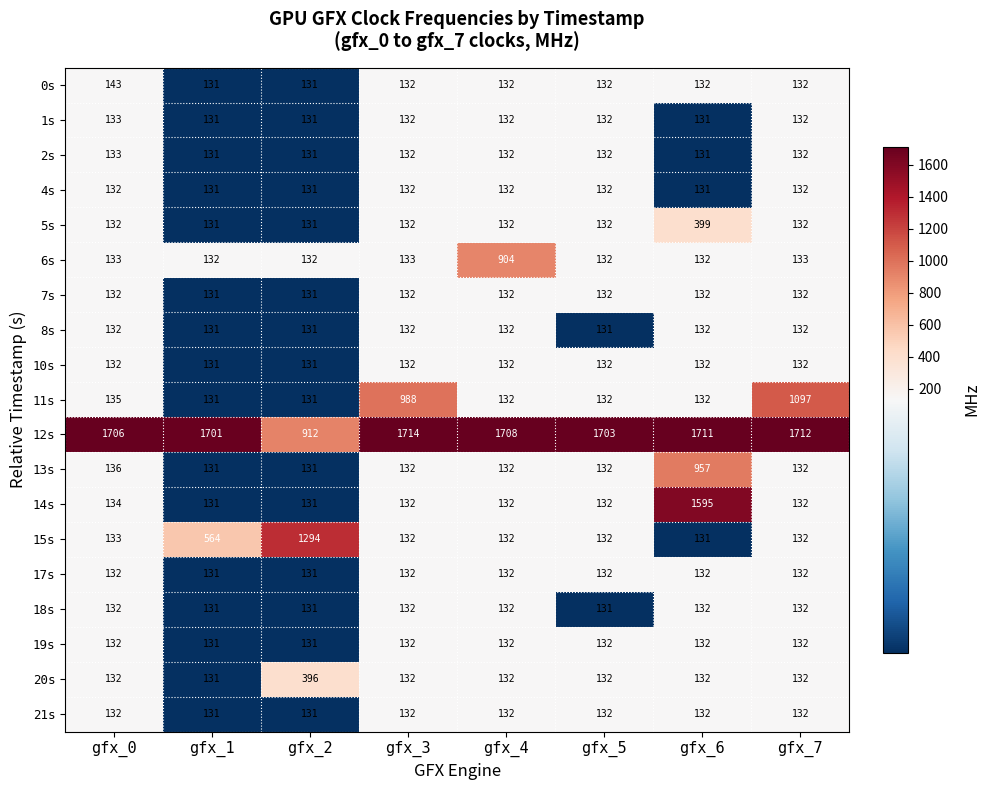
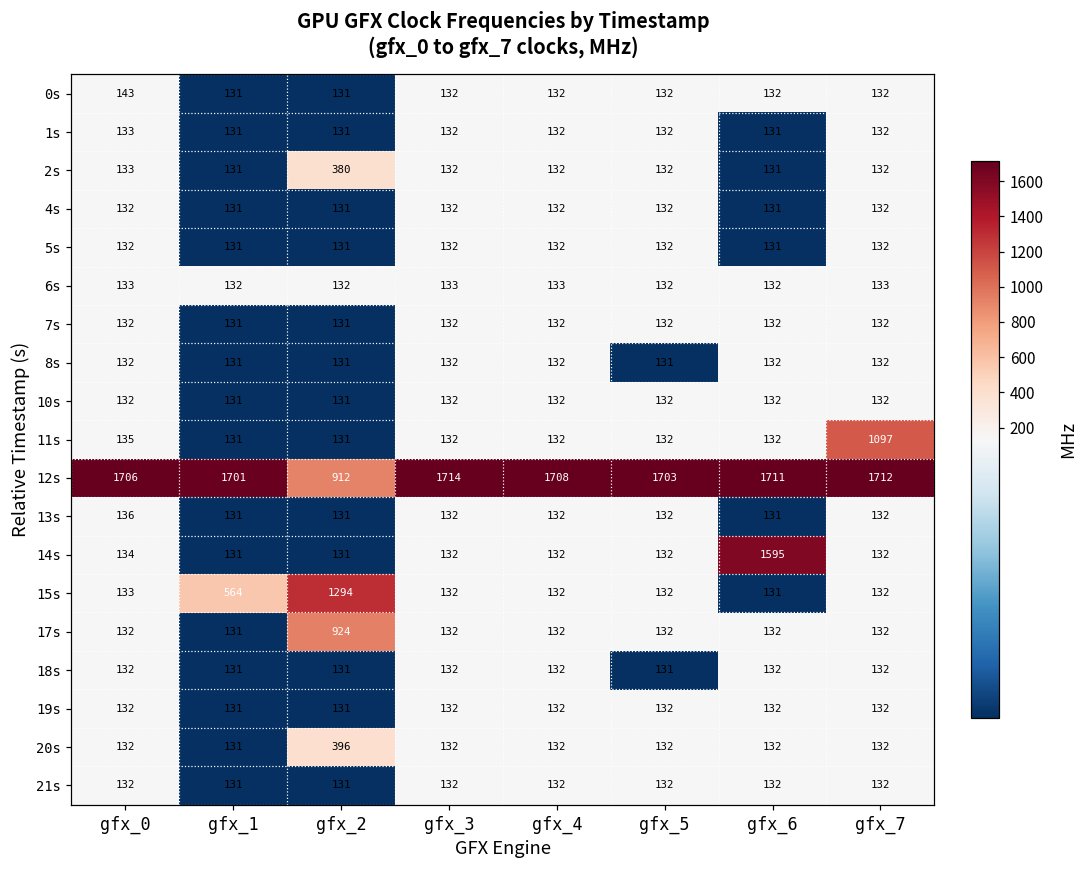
  {
    "0s": {
      "gfx_0": 143,
      "gfx_1": 131,
      "gfx_2": 131,
      "gfx_3": 132,
      "gfx_4": 132,
      "gfx_5": 132,
      "gfx_6": 132,
      "gfx_7": 132
    },
    "1s": {
      "gfx_0": 133,
      "gfx_1": 131,
      "gfx_2": 131,
      "gfx_3": 132,
      "gfx_4": 132,
      "gfx_5": 132,
      "gfx_6": 131,
      "gfx_7": 132
    },
    "2s": {
      "gfx_0": 133,
      "gfx_1": 131,
-     "gfx_2": 131,
+     "gfx_2": 380,
      "gfx_3": 132,
      "gfx_4": 132,
      "gfx_5": 132,
      "gfx_6": 131,
      "gfx_7": 132
    },
    "4s": {
      "gfx_0": 132,
      "gfx_1": 131,
      "gfx_2": 131,
      "gfx_3": 132,
      "gfx_4": 132,
      "gfx_5": 132,
      "gfx_6": 131,
      "gfx_7": 132
    },
    "5s": {
      "gfx_0": 132,
      "gfx_1": 131,
      "gfx_2": 131,
      "gfx_3": 132,
      "gfx_4": 132,
      "gfx_5": 132,
-     "gfx_6": 399,
+     "gfx_6": 131,
      "gfx_7": 132
    },
    "6s": {
      "gfx_0": 133,
      "gfx_1": 132,
      "gfx_2": 132,
      "gfx_3": 133,
-     "gfx_4": 904,
+     "gfx_4": 133,
      "gfx_5": 132,
      "gfx_6": 132,
      "gfx_7": 133
    },
    "7s": {
      "gfx_0": 132,
      "gfx_1": 131,
      "gfx_2": 131,
      "gfx_3": 132,
      "gfx_4": 132,
      "gfx_5": 132,
      "gfx_6": 132,
      "gfx_7": 132
    },
    "8s": {
      "gfx_0": 132,
      "gfx_1": 131,
      "gfx_2": 131,
      "gfx_3": 132,
      "gfx_4": 132,
      "gfx_5": 131,
      "gfx_6": 132,
      "gfx_7": 132
    },
    "10s": {
      "gfx_0": 132,
      "gfx_1": 131,
      "gfx_2": 131,
      "gfx_3": 132,
      "gfx_4": 132,
      "gfx_5": 132,
      "gfx_6": 132,
      "gfx_7": 132
    },
    "11s": {
      "gfx_0": 135,
      "gfx_1": 131,
      "gfx_2": 131,
-     "gfx_3": 988,
+     "gfx_3": 132,
      "gfx_4": 132,
      "gfx_5": 132,
      "gfx_6": 132,
      "gfx_7": 1097
    },
    "12s": {
      "gfx_0": 1706,
      "gfx_1": 1701,
      "gfx_2": 912,
      "gfx_3": 1714,
      "gfx_4": 1708,
      "gfx_5": 1703,
      "gfx_6": 1711,
      "gfx_7": 1712
    },
    "13s": {
      "gfx_0": 136,
      "gfx_1": 131,
      "gfx_2": 131,
      "gfx_3": 132,
      "gfx_4": 132,
      "gfx_5": 132,
-     "gfx_6": 957,
+     "gfx_6": 131,
      "gfx_7": 132
    },
    "14s": {
      "gfx_0": 134,
      "gfx_1": 131,
      "gfx_2": 131,
      "gfx_3": 132,
      "gfx_4": 132,
      "gfx_5": 132,
      "gfx_6": 1595,
      "gfx_7": 132
    },
    "15s": {
      "gfx_0": 133,
      "gfx_1": 564,
      "gfx_2": 1294,
      "gfx_3": 132,
      "gfx_4": 132,
      "gfx_5": 132,
      "gfx_6": 131,
      "gfx_7": 132
    },
    "17s": {
      "gfx_0": 132,
      "gfx_1": 131,
-     "gfx_2": 131,
+     "gfx_2": 924,
      "gfx_3": 132,
      "gfx_4": 132,
      "gfx_5": 132,
      "gfx_6": 132,
      "gfx_7": 132
    },
    "18s": {
      "gfx_0": 132,
      "gfx_1": 131,
      "gfx_2": 131,
      "gfx_3": 132,
      "gfx_4": 132,
      "gfx_5": 131,
      "gfx_6": 132,
      "gfx_7": 132
    },
    "19s": {
      "gfx_0": 132,
      "gfx_1": 131,
      "gfx_2": 131,
      "gfx_3": 132,
      "gfx_4": 132,
      "gfx_5": 132,
      "gfx_6": 132,
      "gfx_7": 132
    },
    "20s": {
      "gfx_0": 132,
      "gfx_1": 131,
      "gfx_2": 396,
      "gfx_3": 132,
      "gfx_4": 132,
      "gfx_5": 132,
      "gfx_6": 132,
      "gfx_7": 132
    },
    "21s": {
      "gfx_0": 132,
      "gfx_1": 131,
      "gfx_2": 131,
      "gfx_3": 132,
      "gfx_4": 132,
      "gfx_5": 132,
      "gfx_6": 132,
      "gfx_7": 132
    }
  }
